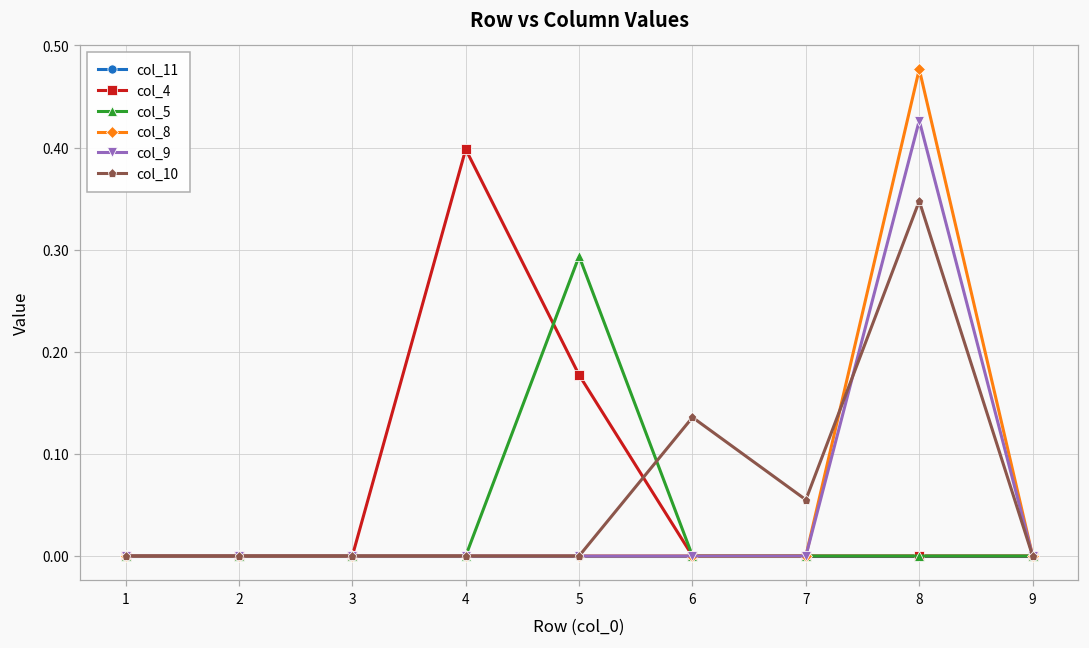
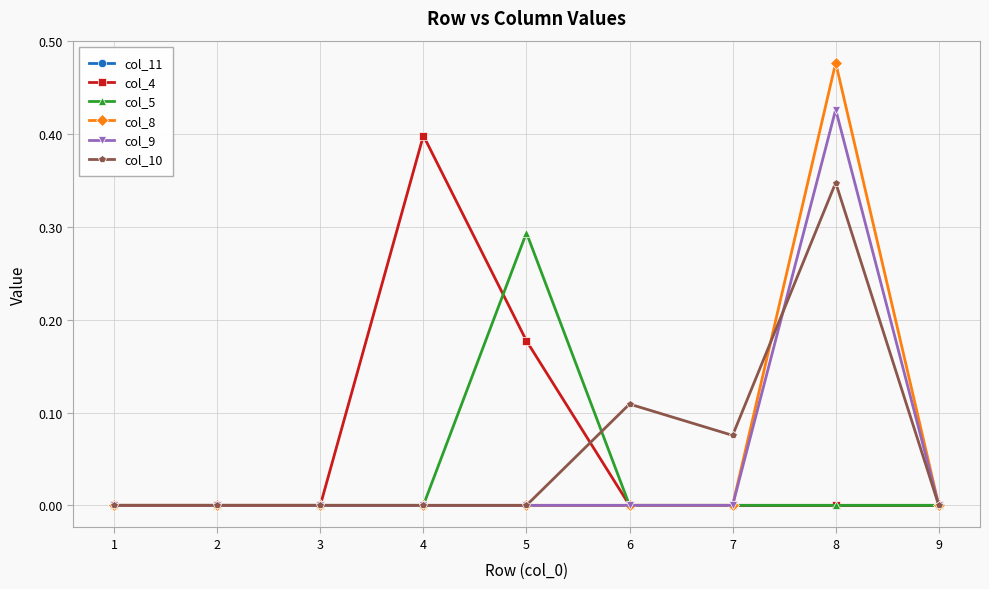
  {
    "col_4": {
      "4": 0.40,
      "5": 0.18
    },
    "col_5": {
      "5": 0.29
    },
    "col_8": {
      "8": 0.48
    },
    "col_9": {
      "8": 0.43
    },
    "col_10": {
-     "6": 0.14,
-     "7": 0.06,
+     "6": 0.11,
+     "7": 0.08,
      "8": 0.35
    }
  }
